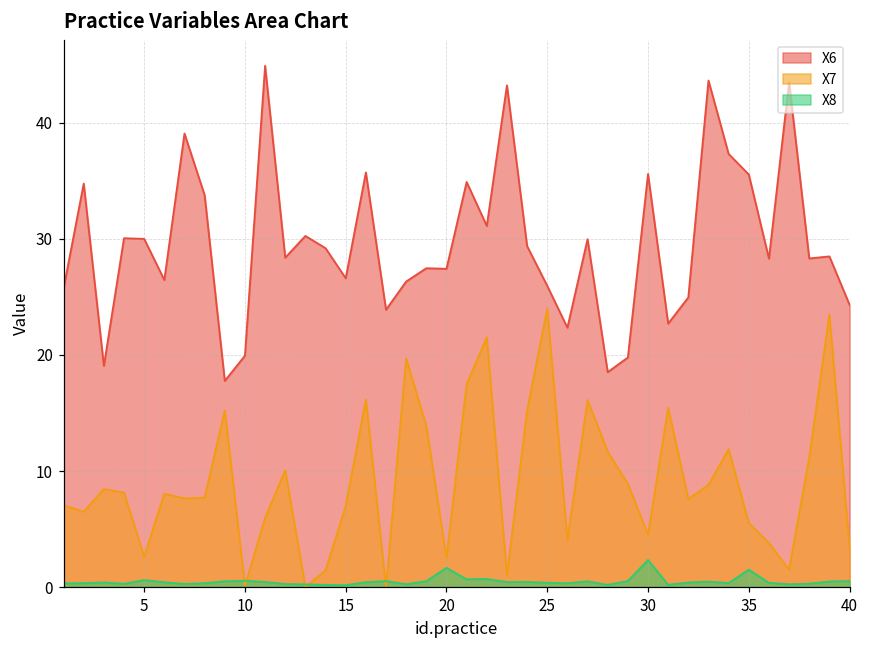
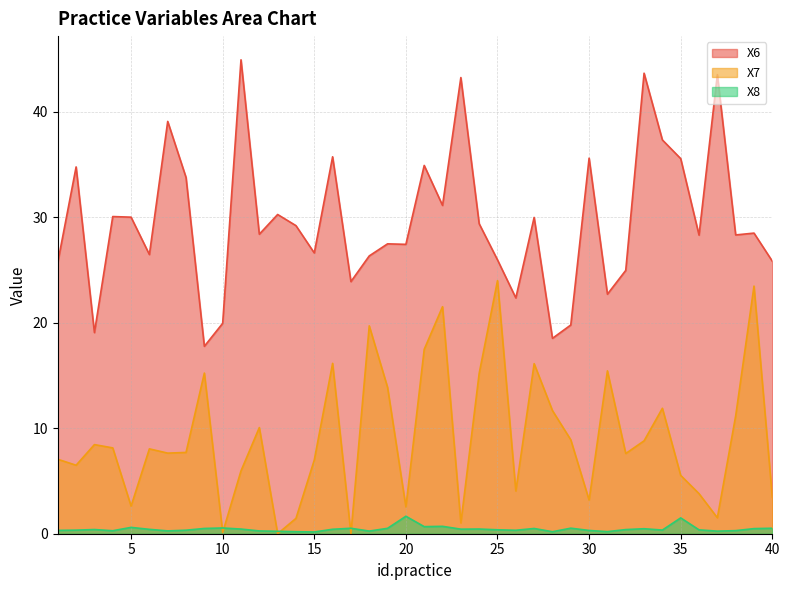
  {
    "X6": {
      "5": 30.0,
      "10": 19.9,
      "15": 26.6,
      "20": 27.4,
      "25": 26.0,
      "30": 35.6,
      "35": 35.5,
-     "40": 24.3
+     "40": 25.8
    },
    "X7": {
      "5": 2.6,
      "10": 0.1,
      "15": 7.0,
      "20": 2.5,
      "25": 24.0,
-     "30": 4.5,
+     "30": 3.2,
      "35": 5.5,
      "40": 3.4
    },
    "X8": {
      "5": 0.6,
      "10": 0.5,
      "15": 0.2,
      "20": 1.7,
      "25": 0.4,
-     "30": 2.3,
+     "30": 0.3,
      "35": 1.5,
      "40": 0.5
    }
  }
